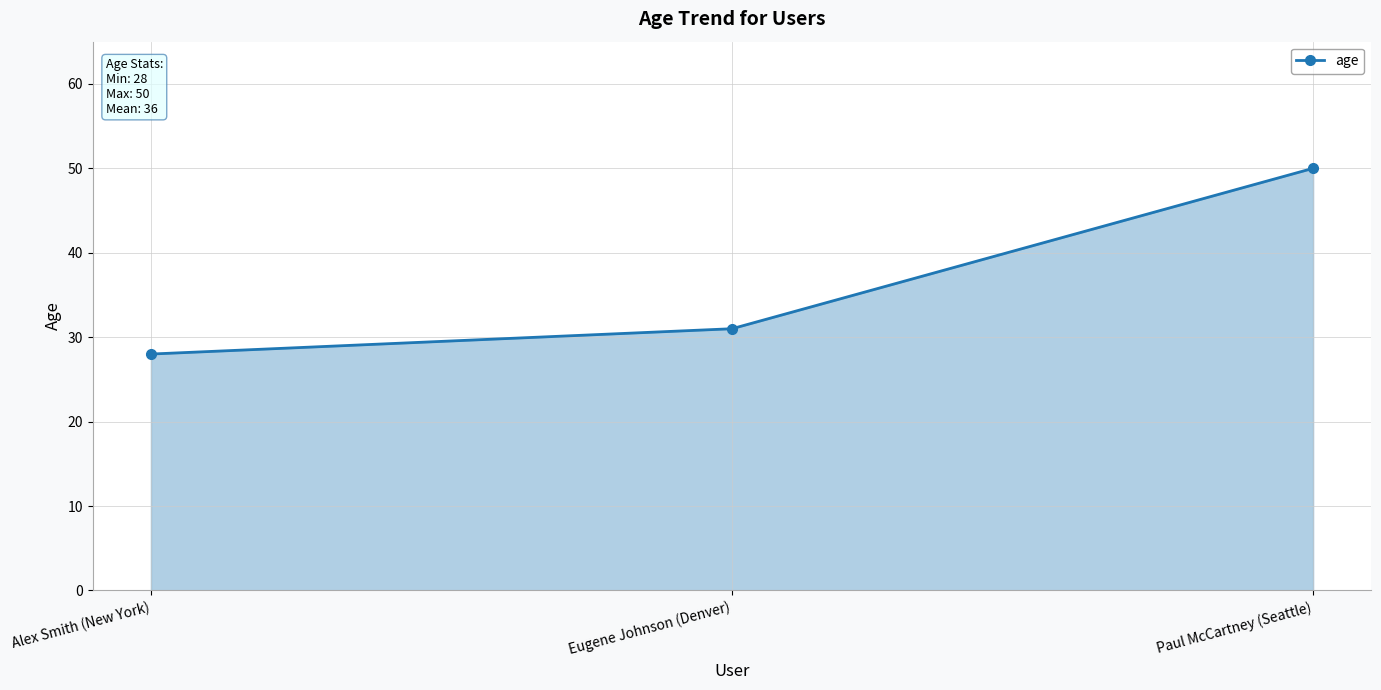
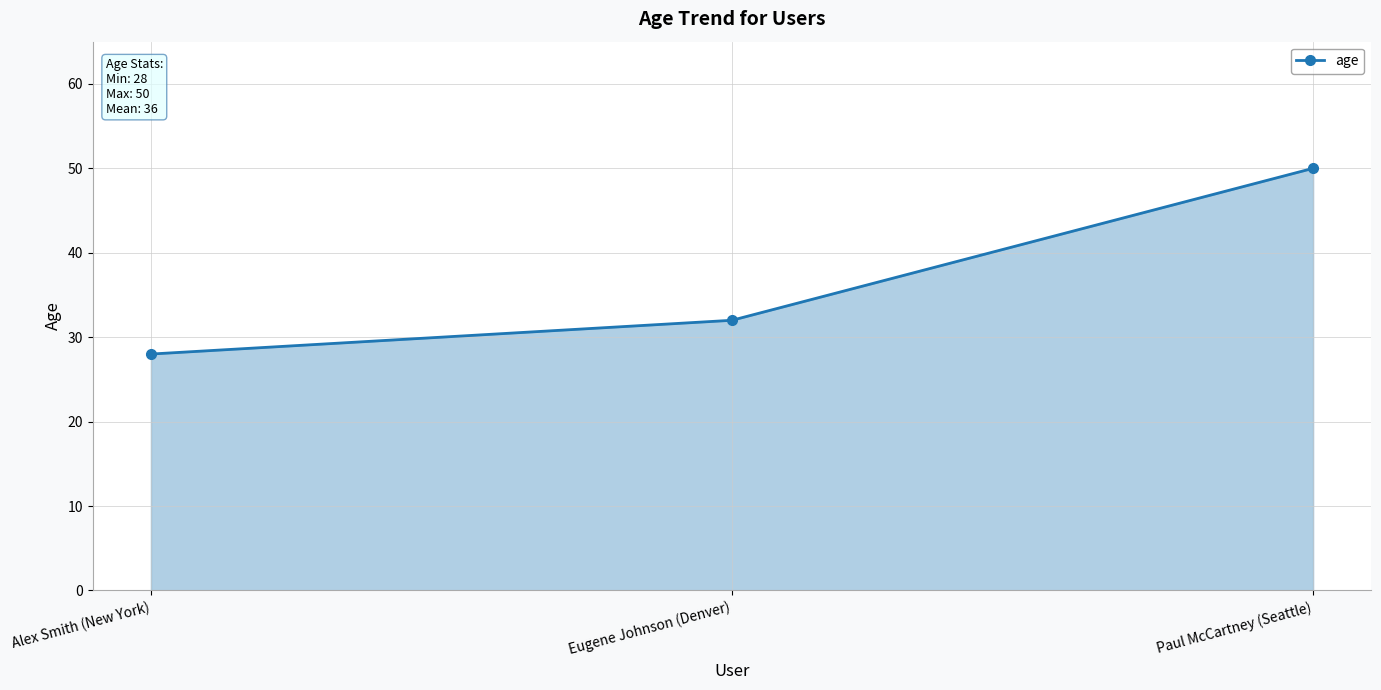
  {
    "Alex Smith (New York)": 28,
-   "Eugene Johnson (Denver)": 31,
+   "Eugene Johnson (Denver)": 32,
    "Paul McCartney (Seattle)": 50
  }
